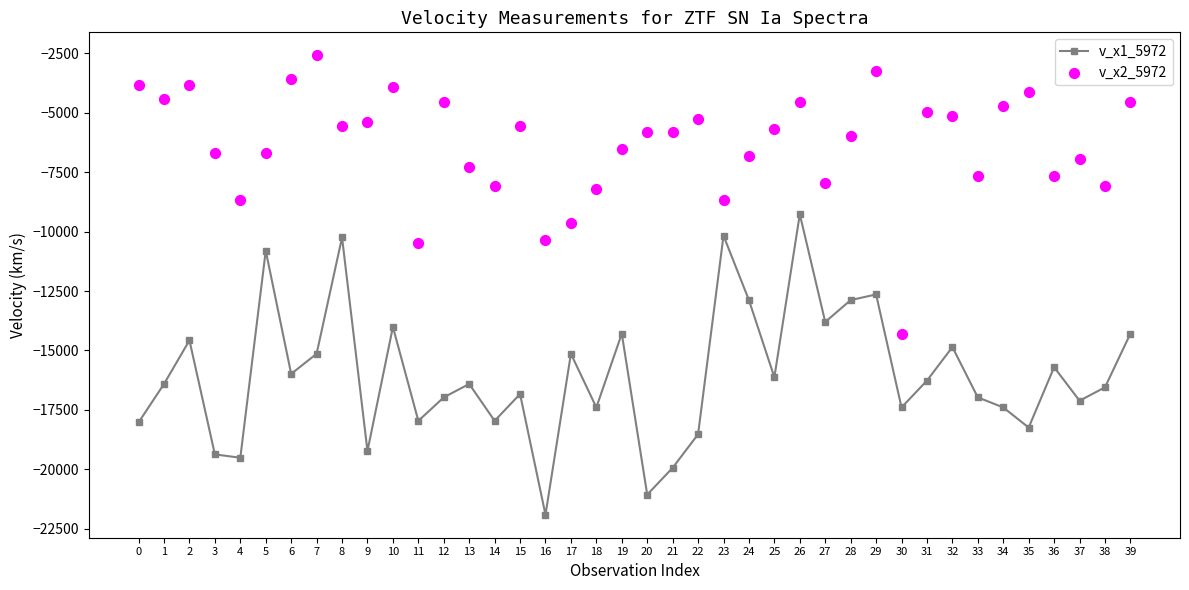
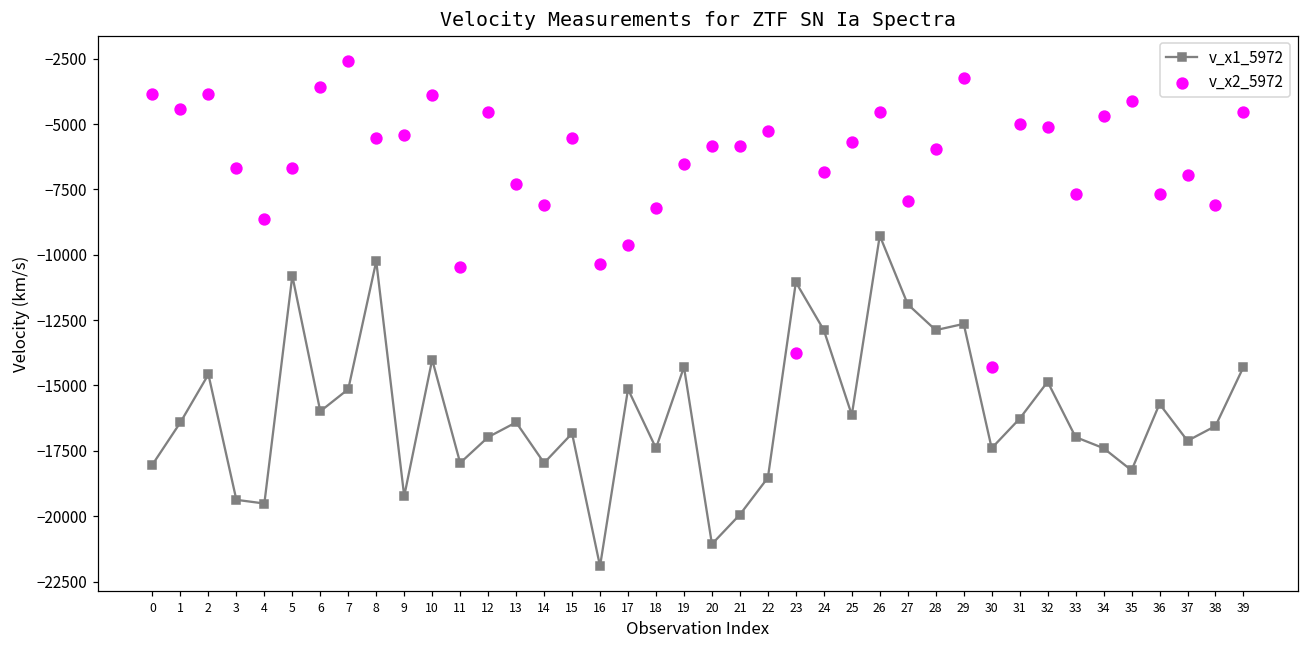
  {
    "v_x1_5972": {
      "0": -18000,
      "1": -16400,
      "2": -14600,
      "3": -19400,
      "4": -19500,
      "5": -10800,
      "6": -16000,
      "7": -15100,
      "8": -10200,
      "9": -19200,
      "10": -14000,
      "11": -18000,
      "12": -17000,
      "13": -16400,
      "14": -18000,
      "15": -16800,
      "16": -21900,
      "17": -15100,
      "18": -17400,
      "19": -14300,
      "20": -21100,
      "21": -19900,
      "22": -18500,
-     "23": -10200,
+     "23": -11000,
      "24": -12900,
      "25": -16100,
      "26": -9300,
-     "27": -13800,
+     "27": -11900,
      "28": -12900,
      "29": -12600,
      "30": -17400,
      "31": -16300,
      "32": -14900,
      "33": -17000,
      "34": -17400,
      "35": -18200,
      "36": -15700,
      "37": -17100,
      "38": -16600,
      "39": -14300
    },
    "v_x2_5972": {
-     "23": -8600
+     "23": -13700
    }
  }
